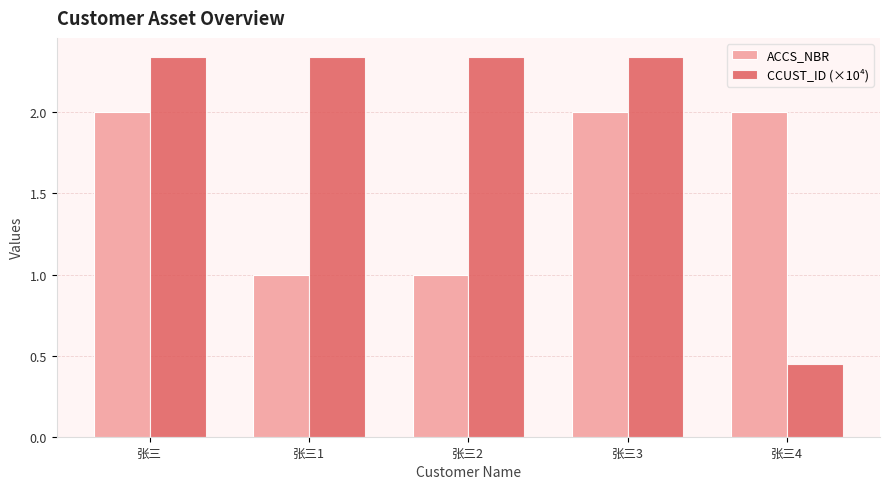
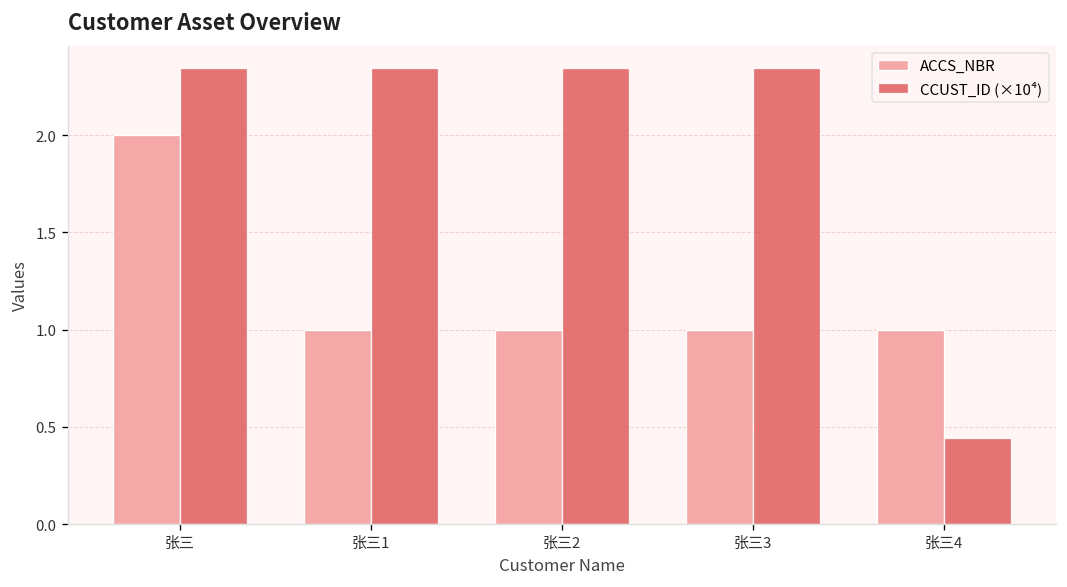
  {
    "ACCS_NBR": {
      "张三": 2,
      "张三1": 1,
      "张三2": 1,
-     "张三3": 2,
-     "张三4": 2
+     "张三3": 1,
+     "张三4": 1
    },
    "CCUST_ID (×10⁴)": {
      "张三": 2.34,
      "张三1": 2.34,
      "张三2": 2.34,
      "张三3": 2.34,
      "张三4": 0.45
    }
  }
